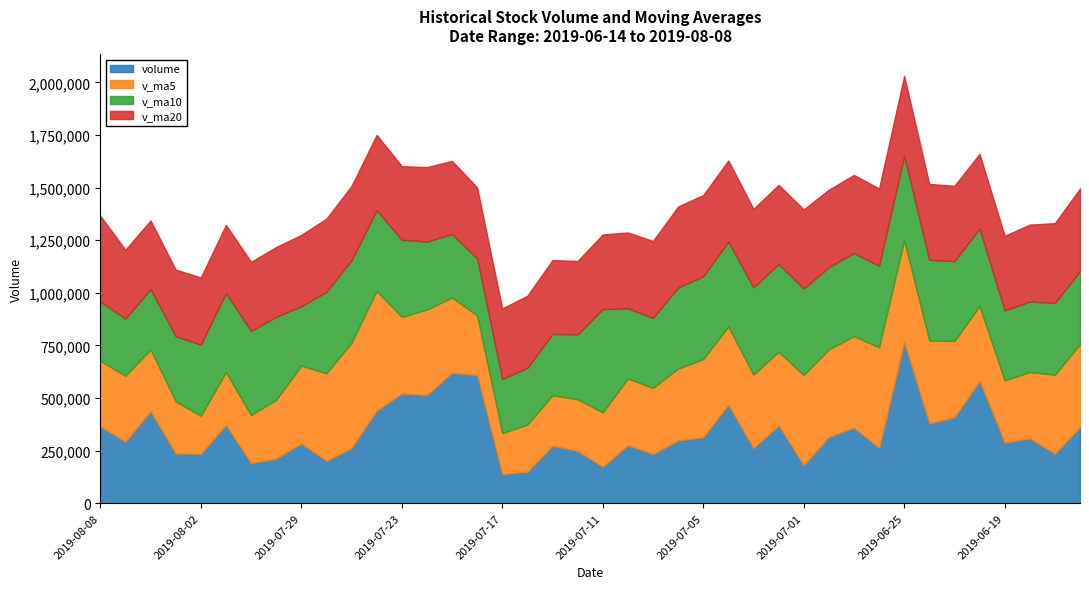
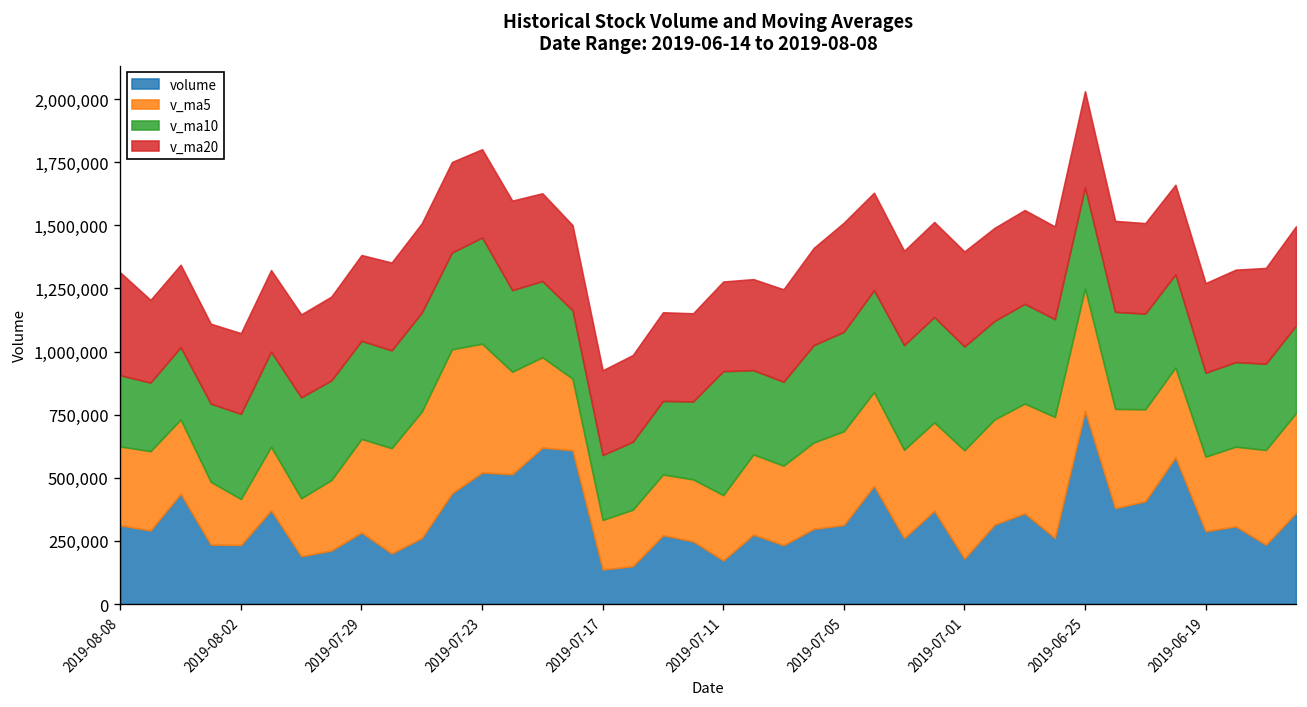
  {
    "volume": {
-     "2019-08-08": "360,000",
+     "2019-08-08": "310,000",
      "2019-08-02": "230,000",
      "2019-07-29": "280,000",
      "2019-07-23": "520,000",
      "2019-07-17": "140,000",
      "2019-07-11": "170,000",
      "2019-07-05": "310,000",
      "2019-07-01": "180,000",
      "2019-06-25": "770,000",
      "2019-06-19": "290,000"
    },
    "v_ma5": {
      "2019-08-08": "310,000",
      "2019-08-02": "180,000",
      "2019-07-29": "370,000",
-     "2019-07-23": "360,000",
+     "2019-07-23": "510,000",
      "2019-07-17": "200,000",
      "2019-07-11": "260,000",
      "2019-07-05": "370,000",
      "2019-07-01": "430,000",
      "2019-06-25": "480,000",
      "2019-06-19": "300,000"
    },
    "v_ma10": {
      "2019-08-08": "280,000",
      "2019-08-02": "340,000",
-     "2019-07-29": "280,000",
-     "2019-07-23": "370,000",
+     "2019-07-29": "390,000",
+     "2019-07-23": "420,000",
      "2019-07-17": "260,000",
      "2019-07-11": "490,000",
      "2019-07-05": "390,000",
      "2019-07-01": "410,000",
      "2019-06-25": "400,000",
      "2019-06-19": "330,000"
    },
    "v_ma20": {
      "2019-08-08": "410,000",
      "2019-08-02": "320,000",
      "2019-07-29": "340,000",
      "2019-07-23": "350,000",
      "2019-07-17": "340,000",
      "2019-07-11": "350,000",
-     "2019-07-05": "390,000",
+     "2019-07-05": "430,000",
      "2019-07-01": "380,000",
      "2019-06-25": "380,000",
      "2019-06-19": "350,000"
    }
  }
